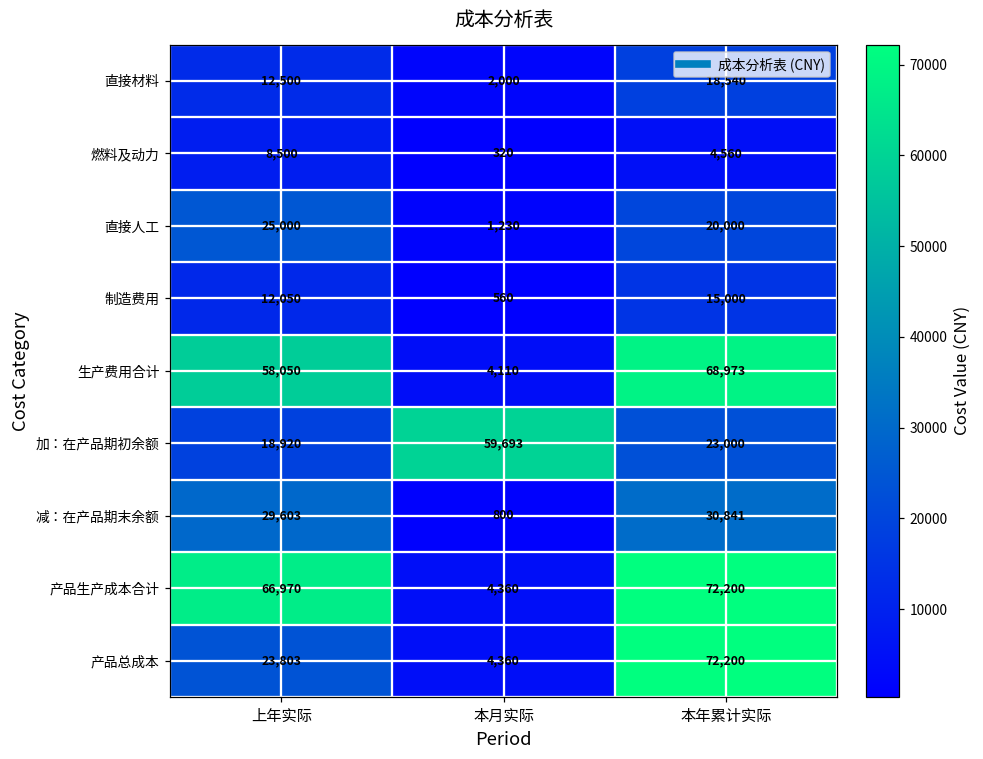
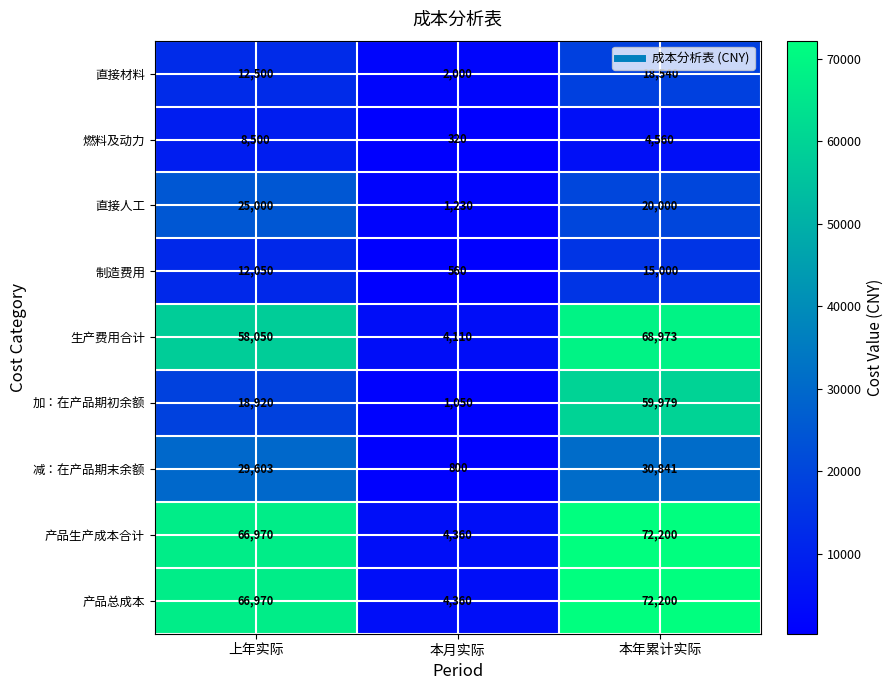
  {
    "直接材料": {
      "上年实际": "12,500",
      "本月实际": "2,000"
    },
    "燃料及动力": {
      "上年实际": "8,500",
      "本月实际": "320",
      "本年累计实际": "4,560"
    },
    "直接人工": {
      "上年实际": "25,000",
      "本月实际": "1,230",
      "本年累计实际": "20,000"
    },
    "制造费用": {
      "上年实际": "12,050",
      "本月实际": "560",
      "本年累计实际": "15,000"
    },
    "生产费用合计": {
      "上年实际": "58,050",
      "本月实际": "4,110",
      "本年累计实际": "68,973"
    },
    "加：在产品期初余额": {
      "上年实际": "18,920",
-     "本月实际": "59,693",
-     "本年累计实际": "23,000"
+     "本月实际": "1,050",
+     "本年累计实际": "59,979"
    },
    "减：在产品期末余额": {
      "上年实际": "29,603",
      "本月实际": "800",
      "本年累计实际": "30,841"
    },
    "产品生产成本合计": {
      "上年实际": "66,970",
      "本月实际": "4,360",
      "本年累计实际": "72,200"
    },
    "产品总成本": {
-     "上年实际": "23,803",
+     "上年实际": "66,970",
      "本月实际": "4,360",
      "本年累计实际": "72,200"
    }
  }
